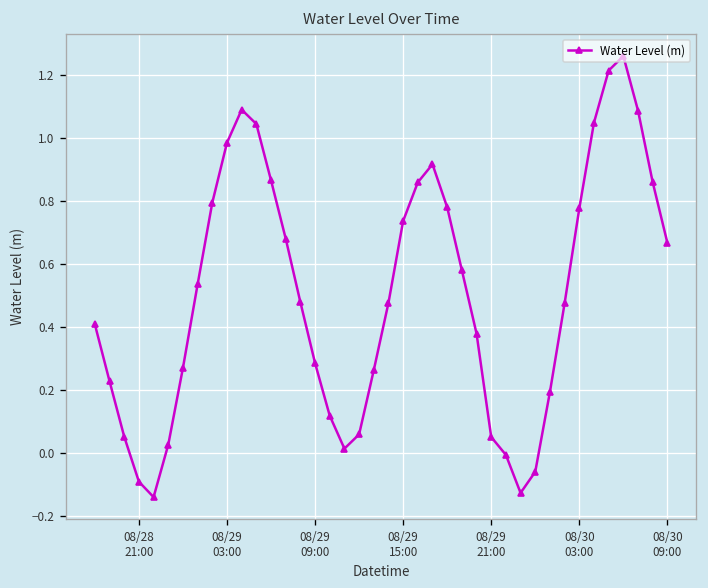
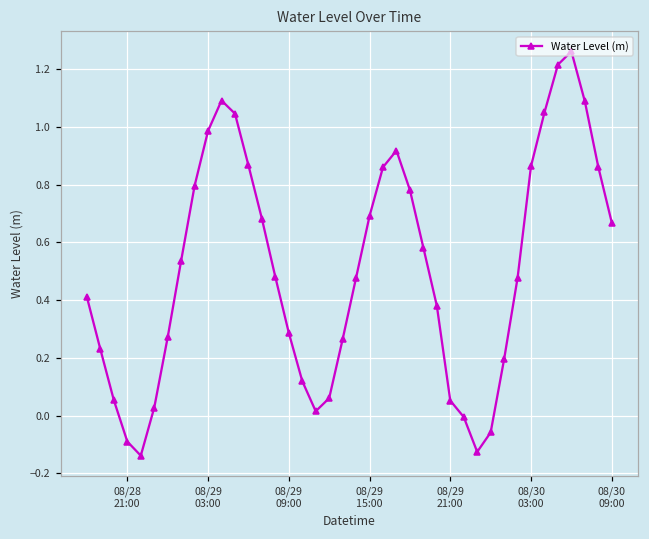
  {
    "08/28 21:00": -0.09,
    "08/29 03:00": 0.99,
    "08/29 09:00": 0.29,
-   "08/29 15:00": 0.74,
+   "08/29 15:00": 0.69,
    "08/29 21:00": 0.05,
-   "08/30 03:00": 0.78,
+   "08/30 03:00": 0.86,
    "08/30 09:00": 0.67
  }
